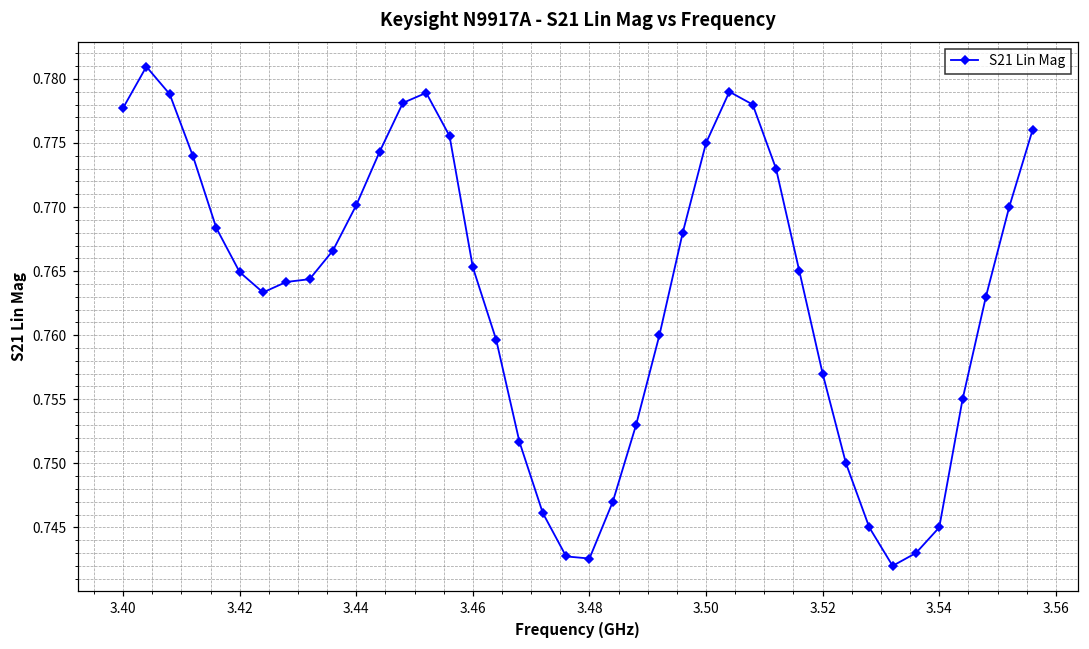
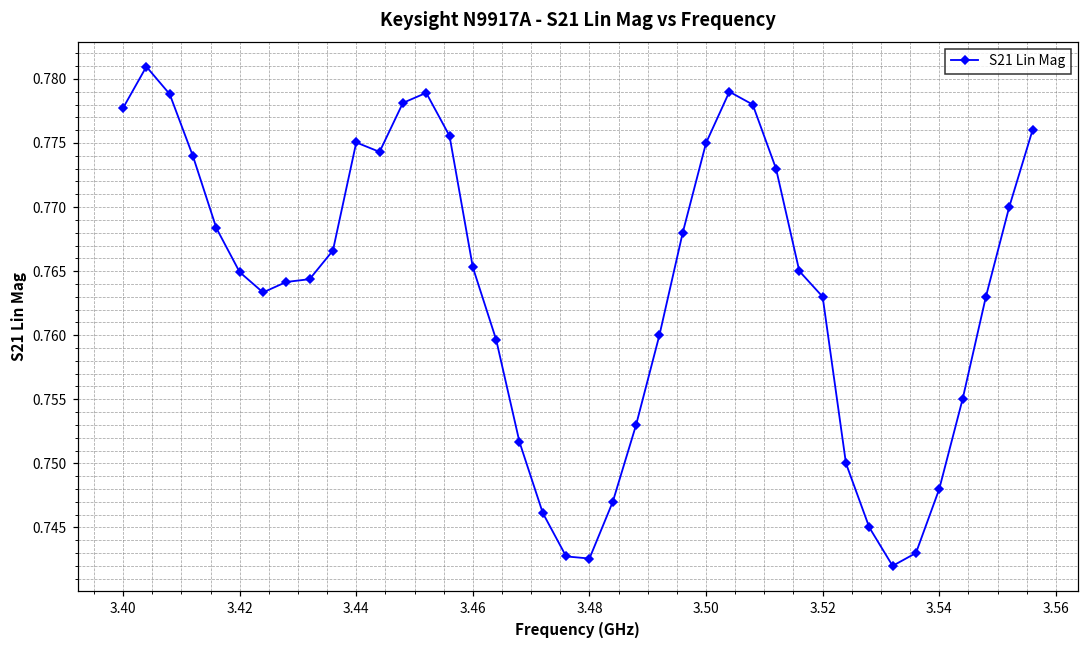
  {
    "3.40": 0.7777,
    "3.42": 0.7649,
-   "3.44": 0.7701,
+   "3.44": 0.7750,
    "3.46": 0.7653,
    "3.48": 0.7426,
    "3.50": 0.7750,
-   "3.52": 0.757,
-   "3.54": 0.745
+   "3.52": 0.763,
+   "3.54": 0.748
  }
